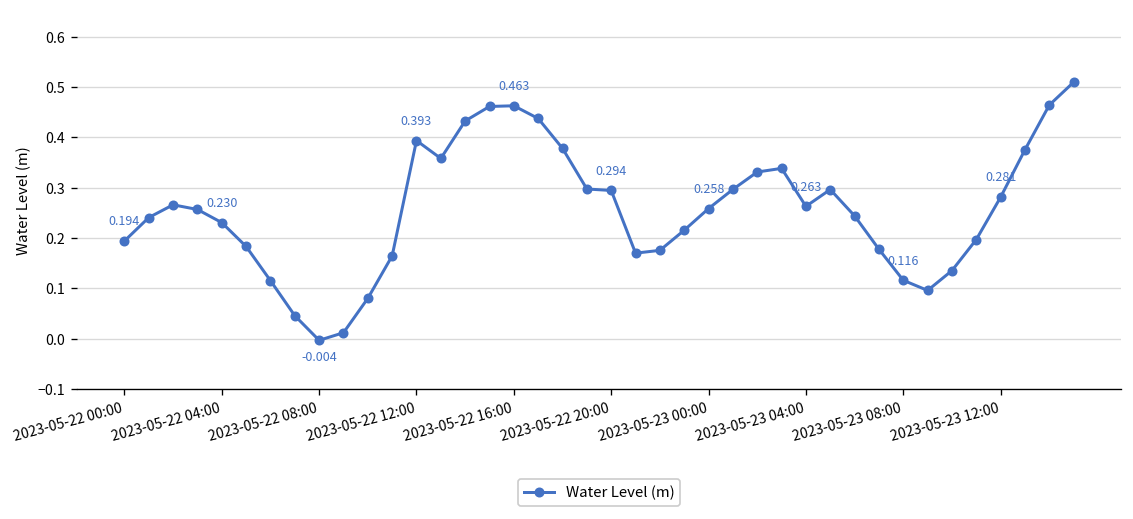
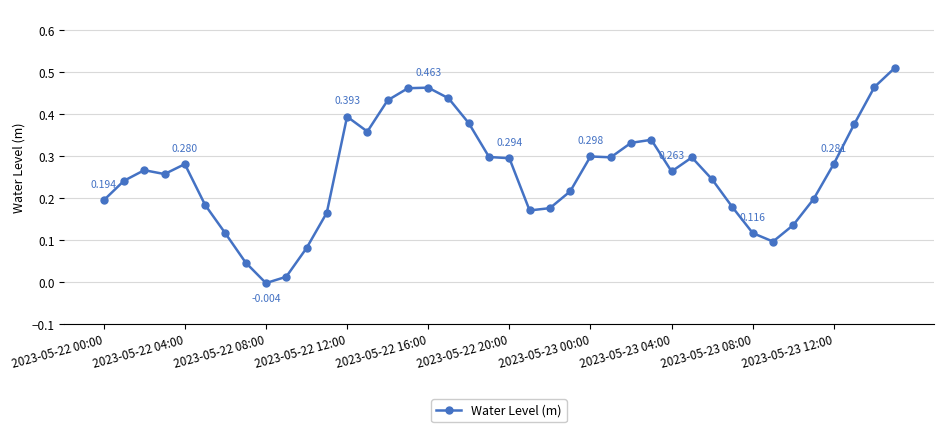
  {
    "2023-05-22 00:00": 0.194,
-   "2023-05-22 04:00": 0.230,
+   "2023-05-22 04:00": 0.280,
    "2023-05-22 08:00": -0.004,
    "2023-05-22 12:00": 0.393,
    "2023-05-22 16:00": 0.463,
    "2023-05-22 20:00": 0.294,
-   "2023-05-23 00:00": 0.258,
+   "2023-05-23 00:00": 0.298,
    "2023-05-23 04:00": 0.263,
    "2023-05-23 08:00": 0.116,
    "2023-05-23 12:00": 0.281
  }
